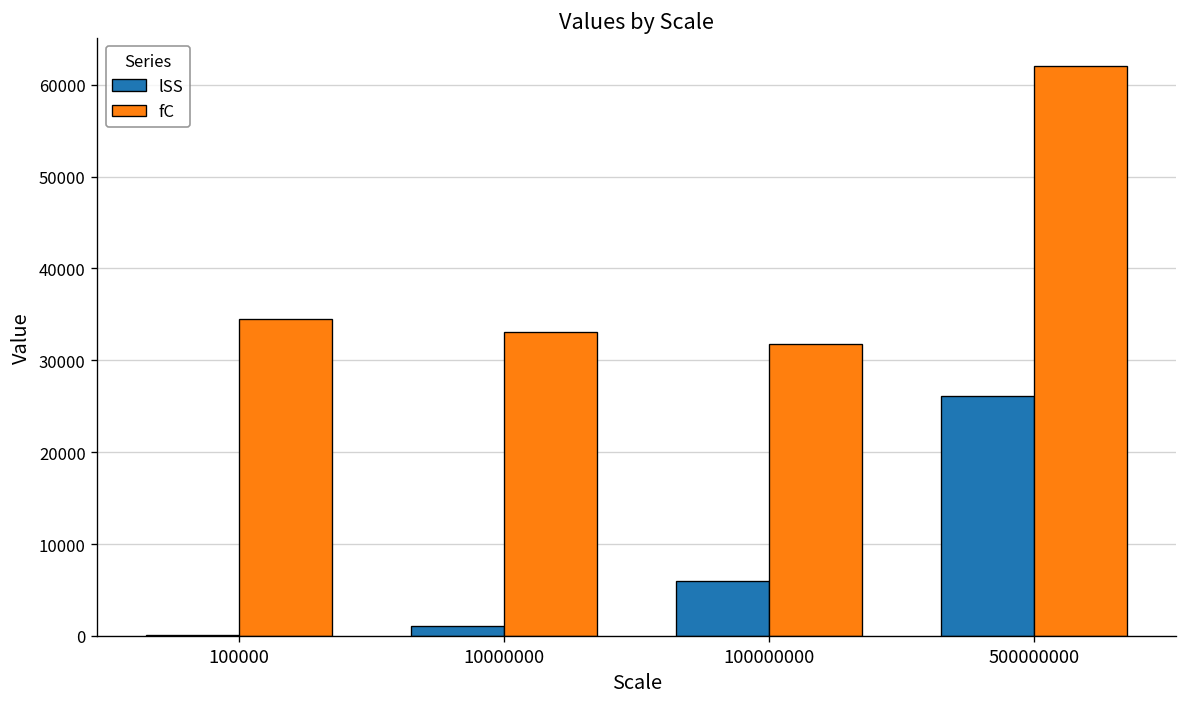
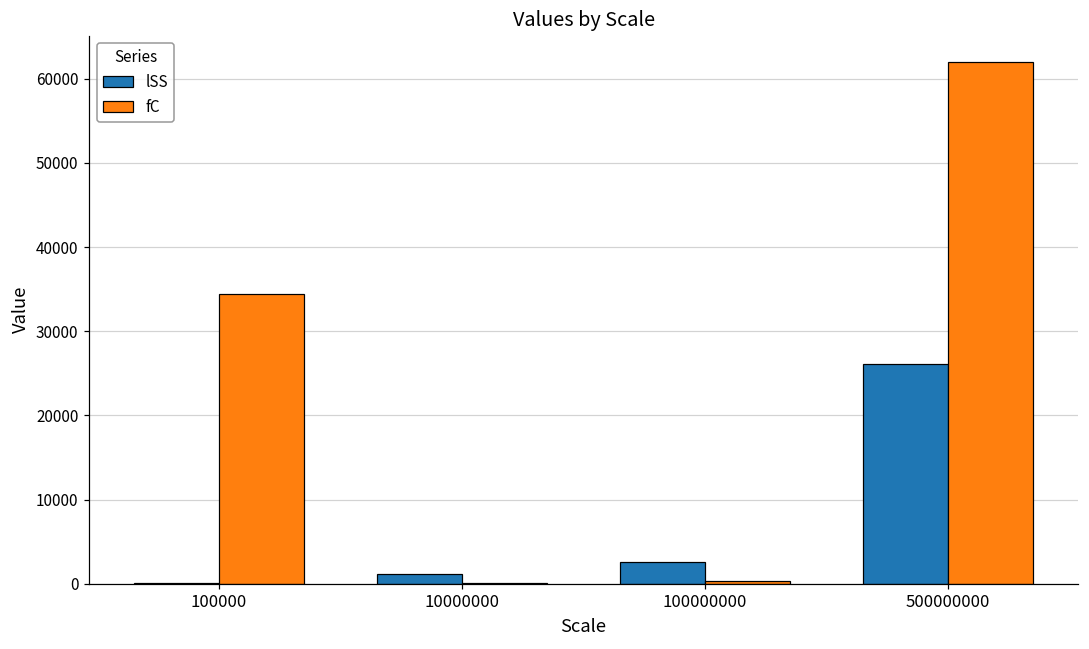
  {
    "lSS": {
      "10000000": 1000,
-     "100000000": 6000,
+     "100000000": 3000,
      "500000000": 26000
    },
    "fC": {
      "100000": 34000,
-     "10000000": 33000,
-     "100000000": 32000,
+     "10000000": 0,
+     "100000000": 0,
      "500000000": 62000
    }
  }
